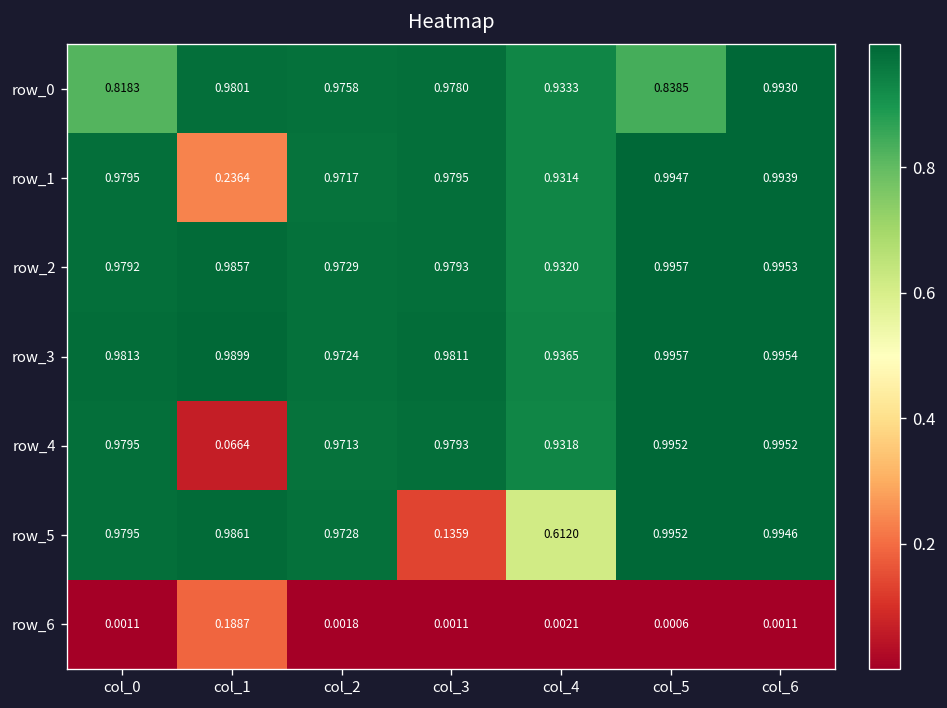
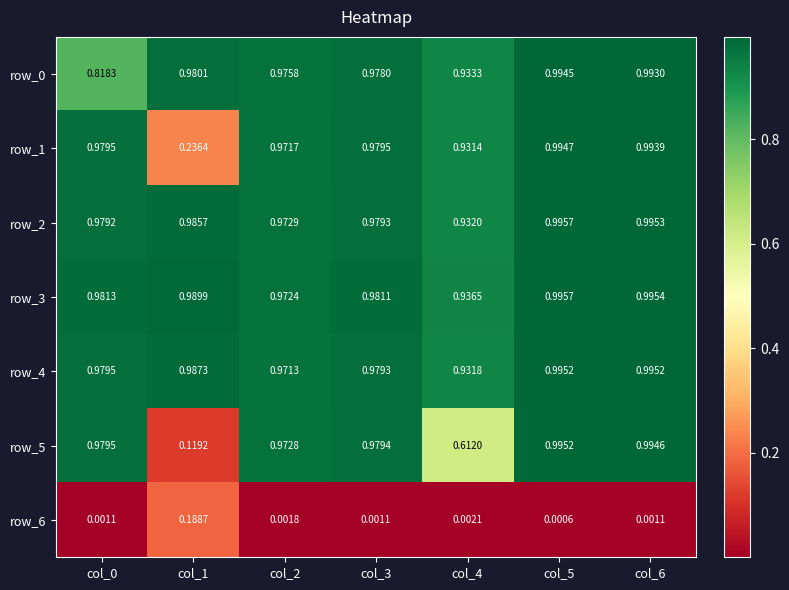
  {
    "row_0": {
      "col_0": 0.8183,
      "col_1": 0.9801,
      "col_2": 0.9758,
      "col_3": 0.9780,
      "col_4": 0.9333,
-     "col_5": 0.8385,
+     "col_5": 0.9945,
      "col_6": 0.9930
    },
    "row_1": {
      "col_0": 0.9795,
      "col_1": 0.2364,
      "col_2": 0.9717,
      "col_3": 0.9795,
      "col_4": 0.9314,
      "col_5": 0.9947,
      "col_6": 0.9939
    },
    "row_2": {
      "col_0": 0.9792,
      "col_1": 0.9857,
      "col_2": 0.9729,
      "col_3": 0.9793,
      "col_4": 0.9320,
      "col_5": 0.9957,
      "col_6": 0.9953
    },
    "row_3": {
      "col_0": 0.9813,
      "col_1": 0.9899,
      "col_2": 0.9724,
      "col_3": 0.9811,
      "col_4": 0.9365,
      "col_5": 0.9957,
      "col_6": 0.9954
    },
    "row_4": {
      "col_0": 0.9795,
-     "col_1": 0.0664,
+     "col_1": 0.9873,
      "col_2": 0.9713,
      "col_3": 0.9793,
      "col_4": 0.9318,
      "col_5": 0.9952,
      "col_6": 0.9952
    },
    "row_5": {
      "col_0": 0.9795,
-     "col_1": 0.9861,
+     "col_1": 0.1192,
      "col_2": 0.9728,
-     "col_3": 0.1359,
+     "col_3": 0.9794,
      "col_4": 0.6120,
      "col_5": 0.9952,
      "col_6": 0.9946
    },
    "row_6": {
      "col_0": 0.0011,
      "col_1": 0.1887,
      "col_2": 0.0018,
      "col_3": 0.0011,
      "col_4": 0.0021,
      "col_5": 0.0006,
      "col_6": 0.0011
    }
  }
